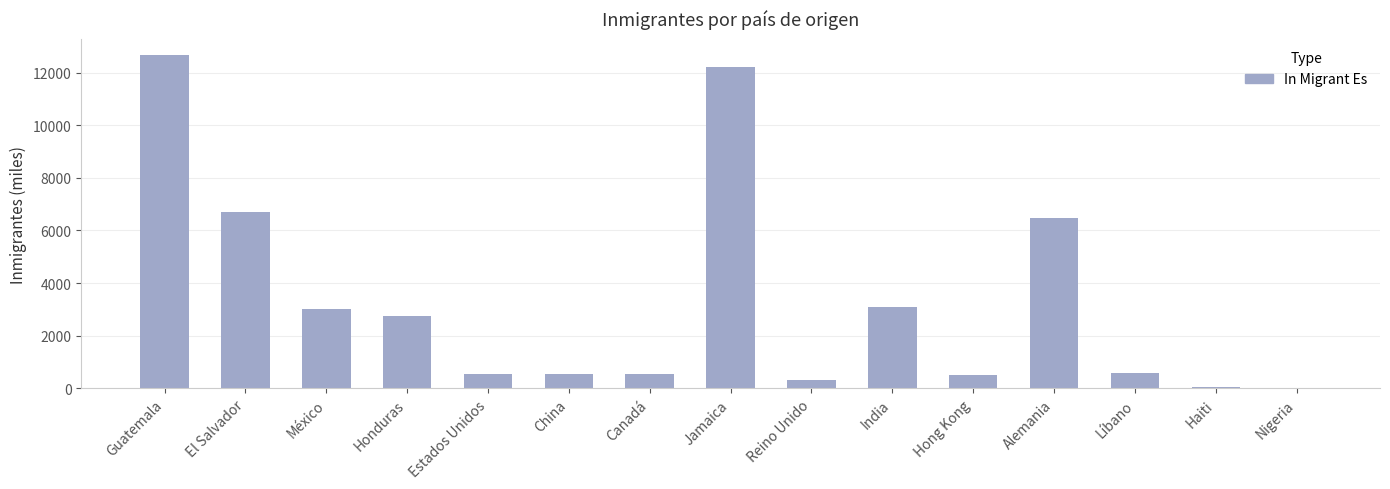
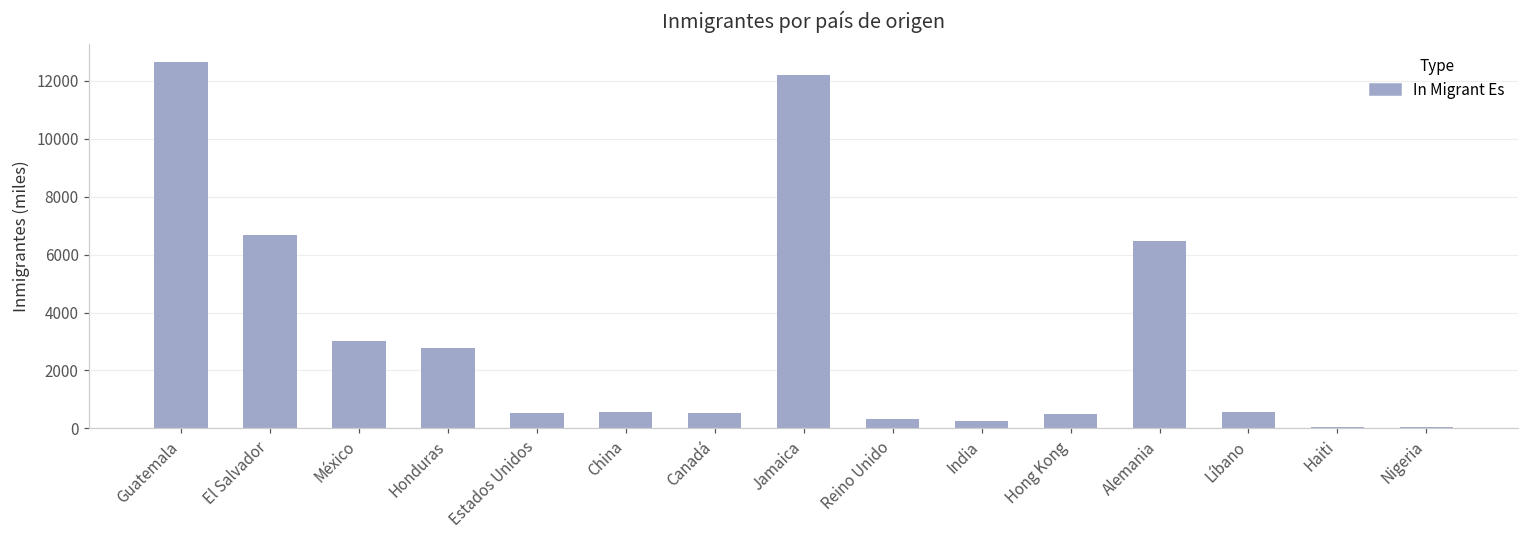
  {
    "Guatemala": 12700,
    "El Salvador": 6700,
    "México": 3000,
    "Honduras": 2800,
    "Estados Unidos": 500,
    "China": 600,
    "Canadá": 500,
    "Jamaica": 12200,
    "Reino Unido": 300,
-   "India": 3100,
+   "India": 200,
    "Hong Kong": 500,
    "Alemania": 6500,
    "Líbano": 600
  }
